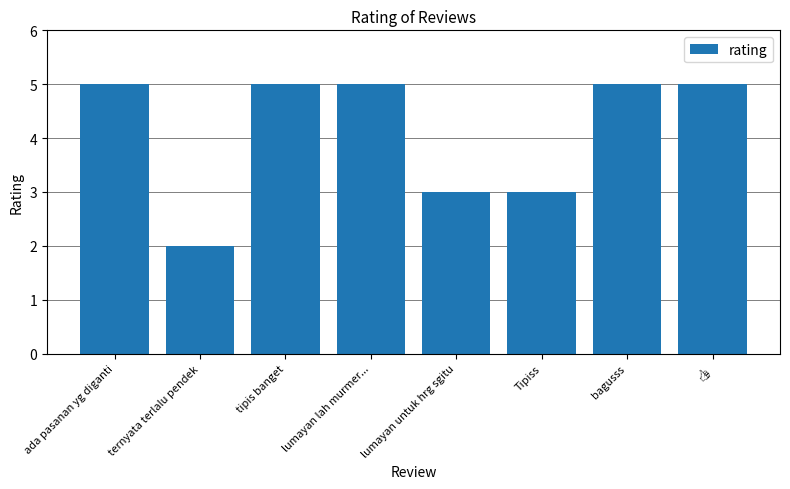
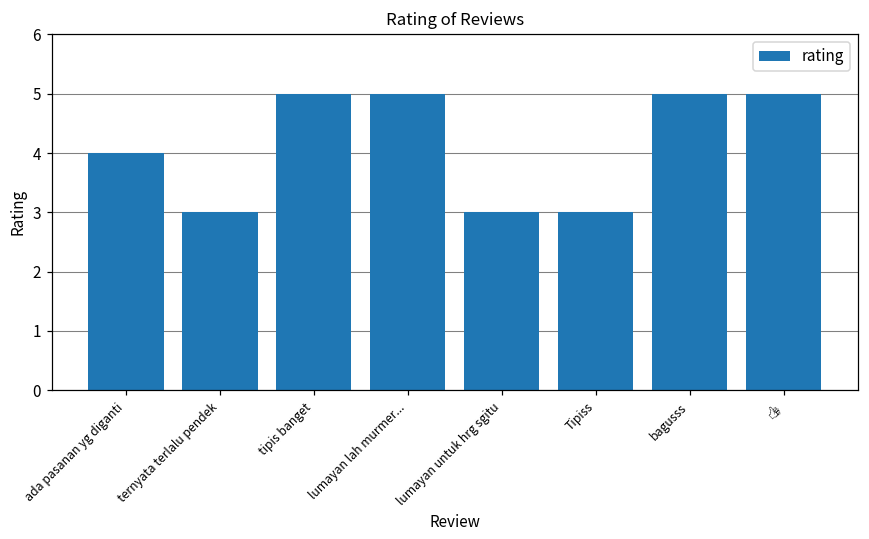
  {
-   "ada pasanan yg diganti": 5,
-   "ternyata terlalu pendek": 2,
+   "ada pasanan yg diganti": 4,
+   "ternyata terlalu pendek": 3,
    "tipis banget": 5,
    "lumayan lah murmer...": 5,
    "lumayan untuk hrg sgitu": 3,
    "Tipiss": 3,
    "bagusss": 5,
    "👍": 5
  }
